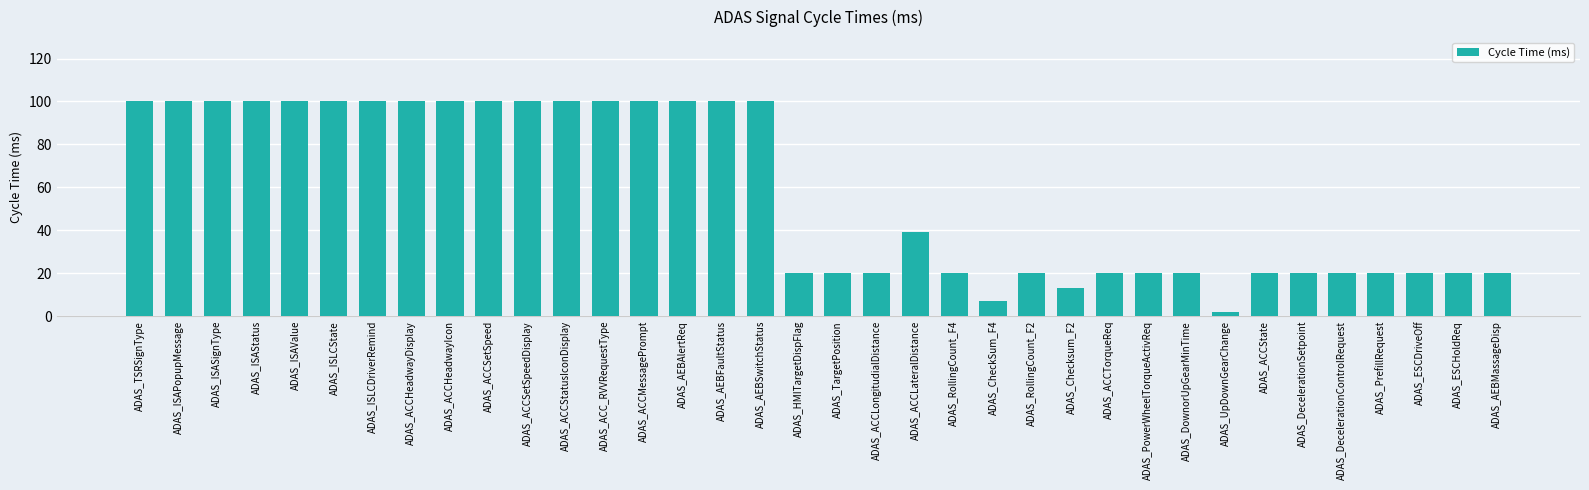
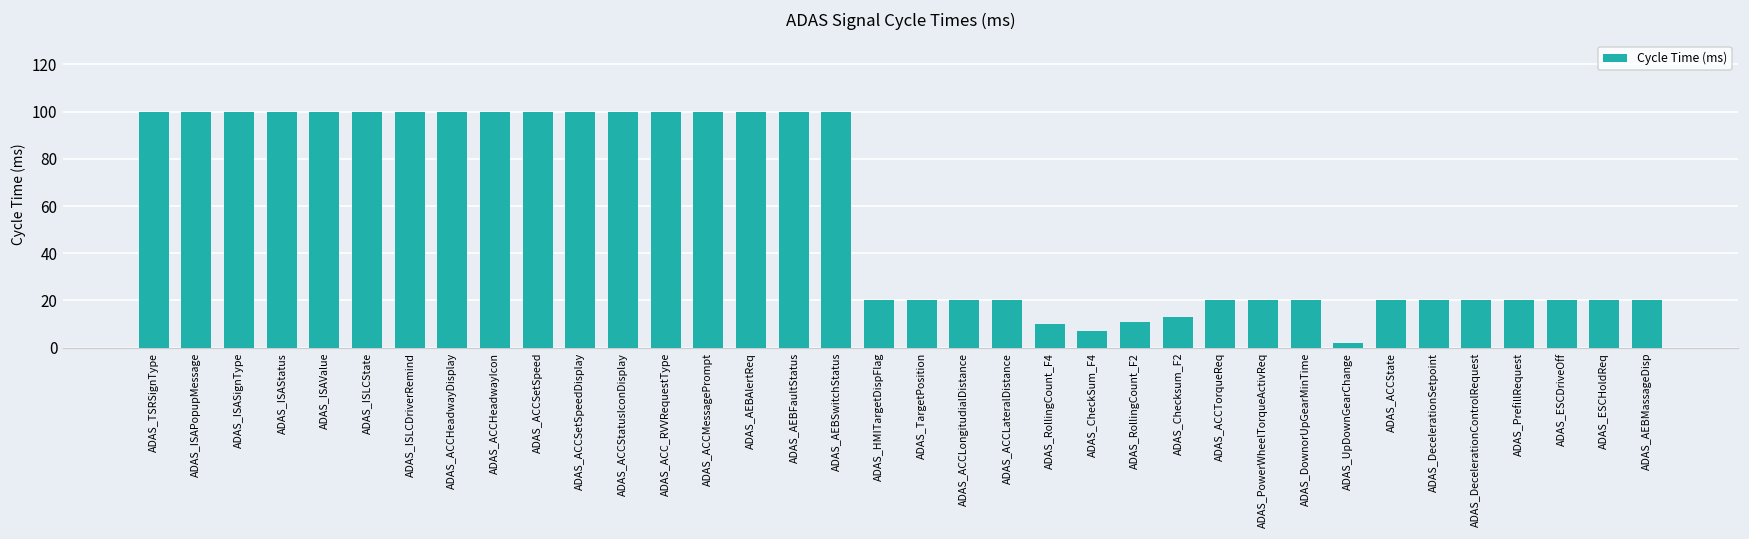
  {
    "ADAS_TSRSignType": 100,
    "ADAS_ISAPopupMessage": 100,
    "ADAS_ISASignType": 100,
    "ADAS_ISAStatus": 100,
    "ADAS_ISAValue": 100,
    "ADAS_ISLCState": 100,
    "ADAS_ISLCDriverRemind": 100,
    "ADAS_ACCHeadwayDisplay": 100,
    "ADAS_ACCHeadwayIcon": 100,
    "ADAS_ACCSetSpeed": 100,
    "ADAS_ACCSetSpeedDisplay": 100,
    "ADAS_ACCStatusIconDisplay": 100,
    "ADAS_ACC_RVVRequestType": 100,
    "ADAS_ACCMessagePrompt": 100,
    "ADAS_AEBAlertReq": 100,
    "ADAS_AEBFaultStatus": 100,
    "ADAS_AEBSwitchStatus": 100,
    "ADAS_HMITargetDispFlag": 20,
    "ADAS_TargetPosition": 20,
    "ADAS_ACCLongitudialDistance": 20,
-   "ADAS_ACCLateralDistance": 39,
-   "ADAS_RollingCount_F4": 20,
+   "ADAS_ACCLateralDistance": 20,
+   "ADAS_RollingCount_F4": 10,
    "ADAS_CheckSum_F4": 7,
-   "ADAS_RollingCount_F2": 20,
+   "ADAS_RollingCount_F2": 11,
    "ADAS_Checksum_F2": 13,
    "ADAS_ACCTorqueReq": 20,
    "ADAS_PowerWheelTorqueActivReq": 20,
    "ADAS_DownorUpGearMinTime": 20,
    "ADAS_UpDownGearChange": 2,
    "ADAS_ACCState": 20,
    "ADAS_DecelerationSetpoint": 20,
    "ADAS_DecelerationControlRequest": 20,
    "ADAS_PrefillRequest": 20,
    "ADAS_ESCDriveOff": 20,
    "ADAS_ESCHoldReq": 20,
    "ADAS_AEBMassageDisp": 20
  }
